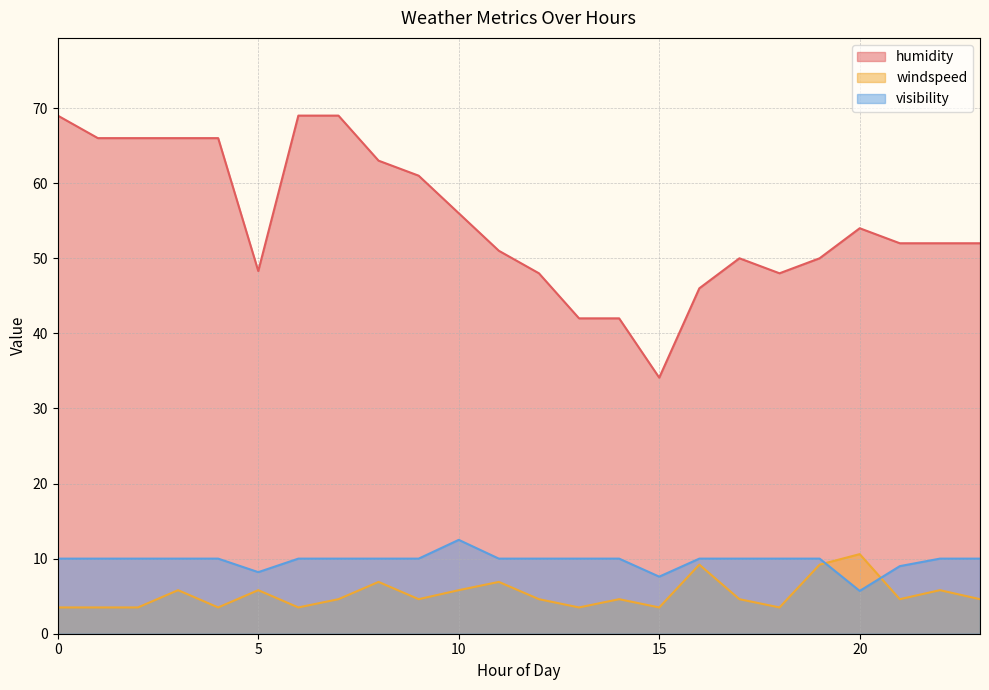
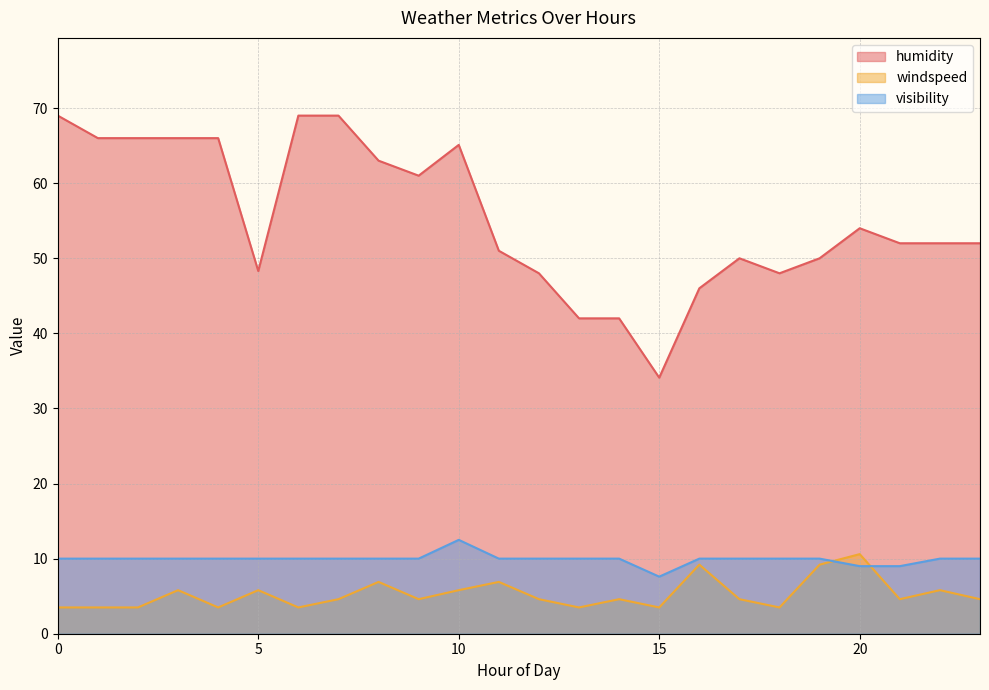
  {
    "humidity": {
      "0": 69,
      "5": 48,
-     "10": 56,
+     "10": 65,
      "15": 34,
      "20": 54
    },
    "windspeed": {
      "0": 4,
      "5": 6,
      "10": 6,
      "15": 4,
      "20": 11
    },
    "visibility": {
      "0": 10,
-     "5": 8,
+     "5": 10,
      "10": 13,
      "15": 8,
-     "20": 6
+     "20": 9
    }
  }
